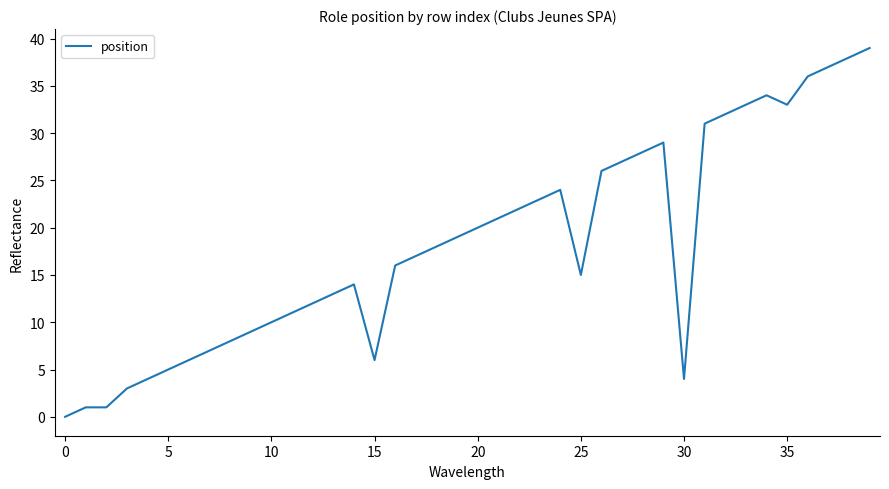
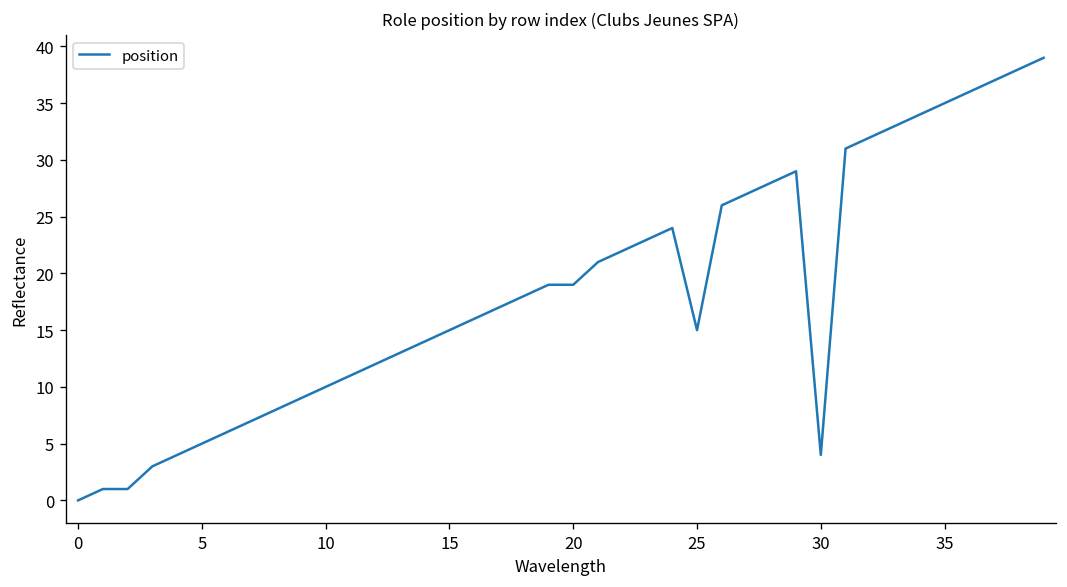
  {
    "0": 0,
    "5": 5,
    "10": 10,
-   "15": 6,
-   "20": 20,
+   "15": 15,
+   "20": 19,
    "25": 15,
    "30": 4,
-   "35": 33
+   "35": 35
  }
